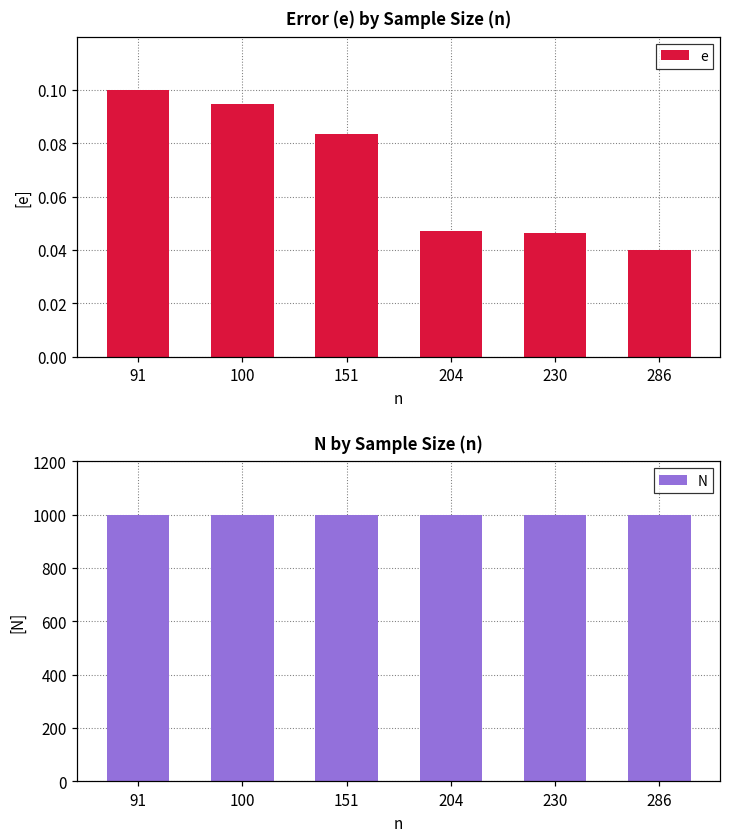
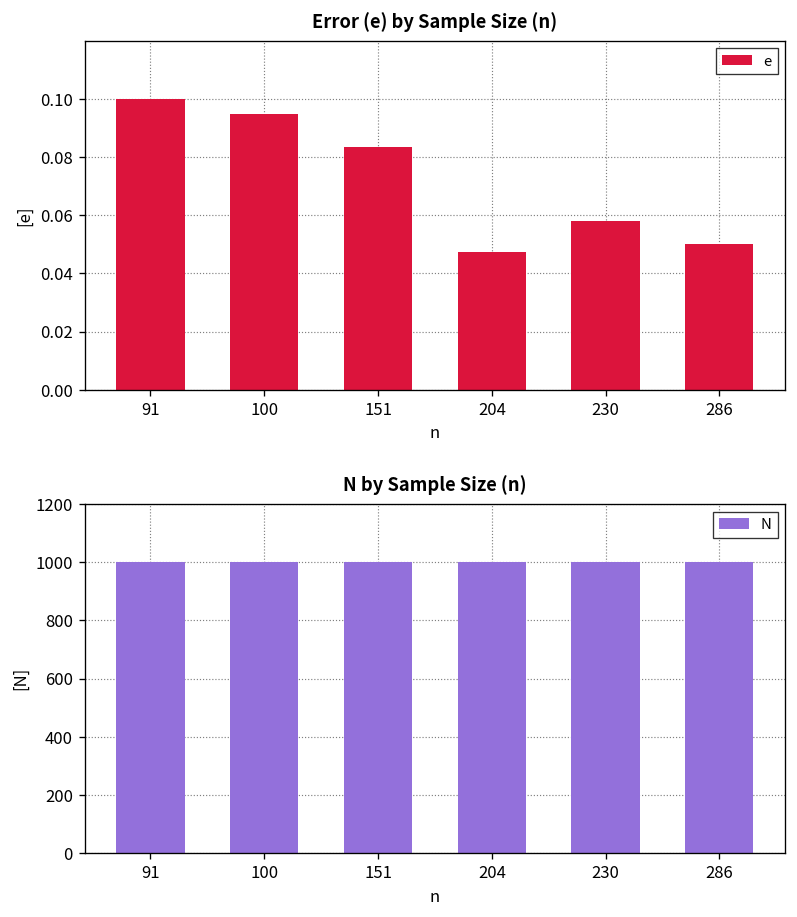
  {
    "Error (e) by Sample Size (n)": {
      "91": 0.100,
      "100": 0.095,
      "151": 0.083,
      "204": 0.047,
-     "230": 0.046,
-     "286": 0.040
+     "230": 0.058,
+     "286": 0.050
    },
    "N by Sample Size (n)": {
      "91": 1000,
      "100": 1000,
      "151": 1000,
      "204": 1000,
      "230": 1000,
      "286": 1000
    }
  }
